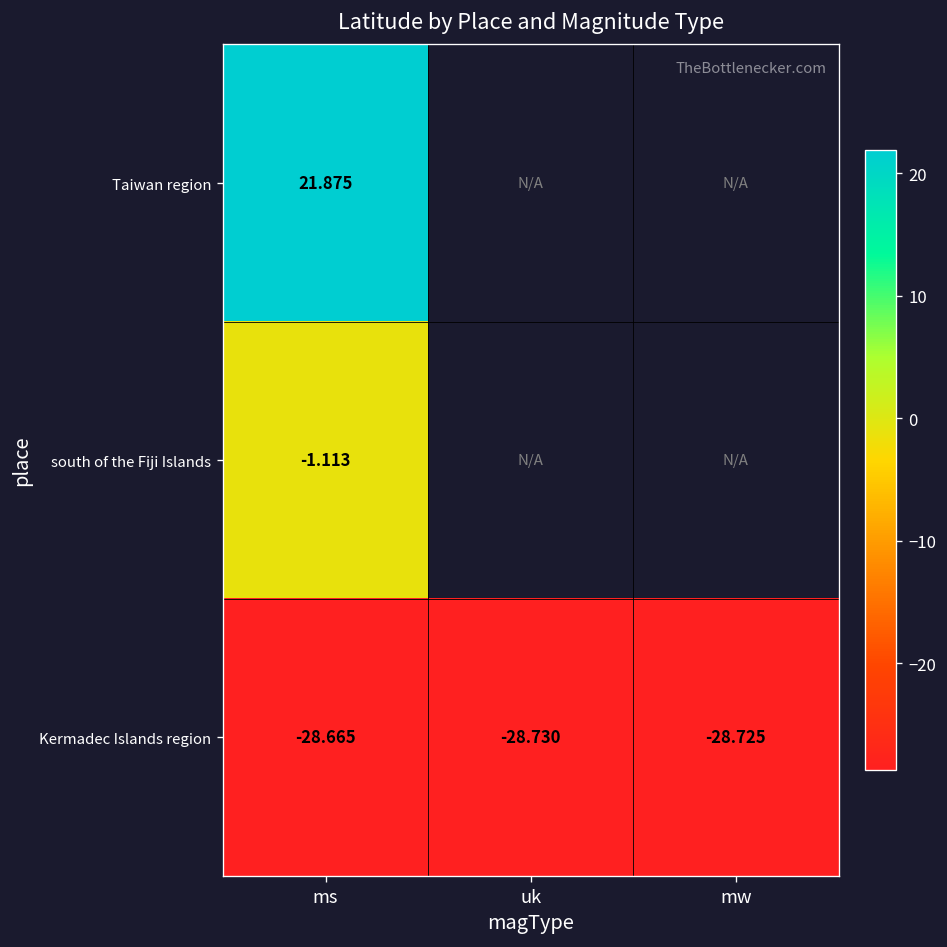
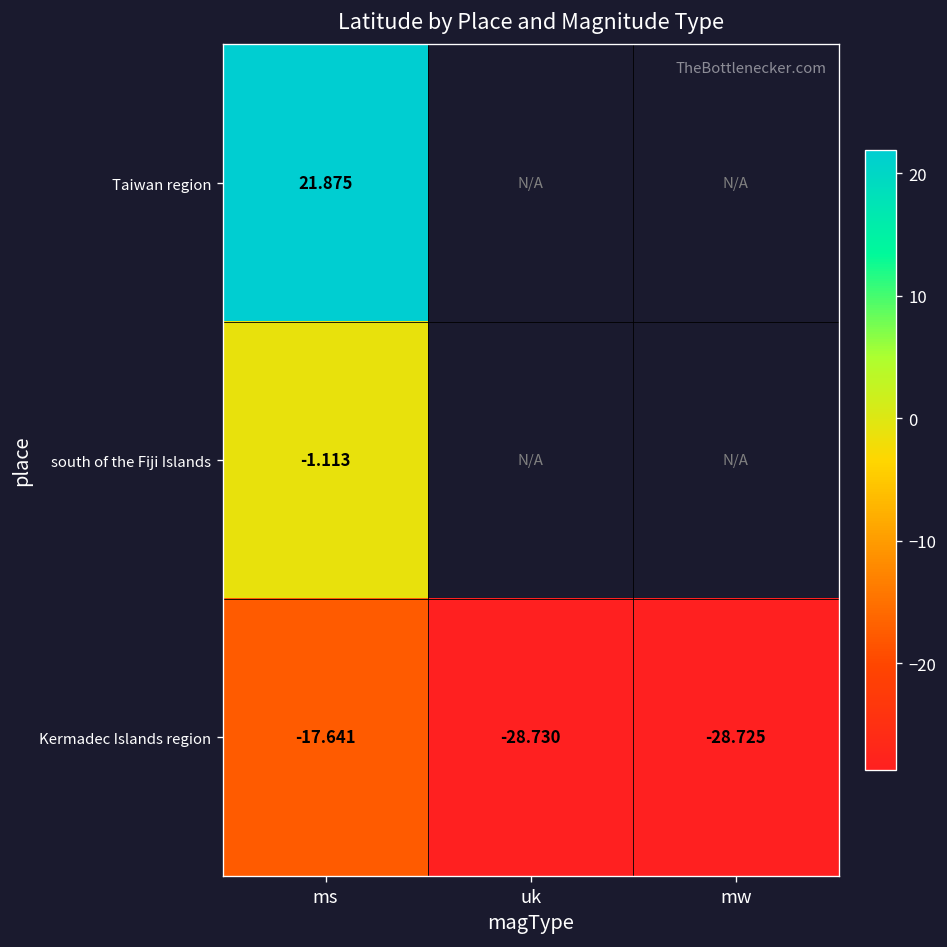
  {
    "Taiwan region": {
      "ms": 21.875
    },
    "south of the Fiji Islands": {
      "ms": -1.113
    },
    "Kermadec Islands region": {
-     "ms": -28.665,
+     "ms": -17.641,
      "uk": -28.730,
      "mw": -28.725
    }
  }
